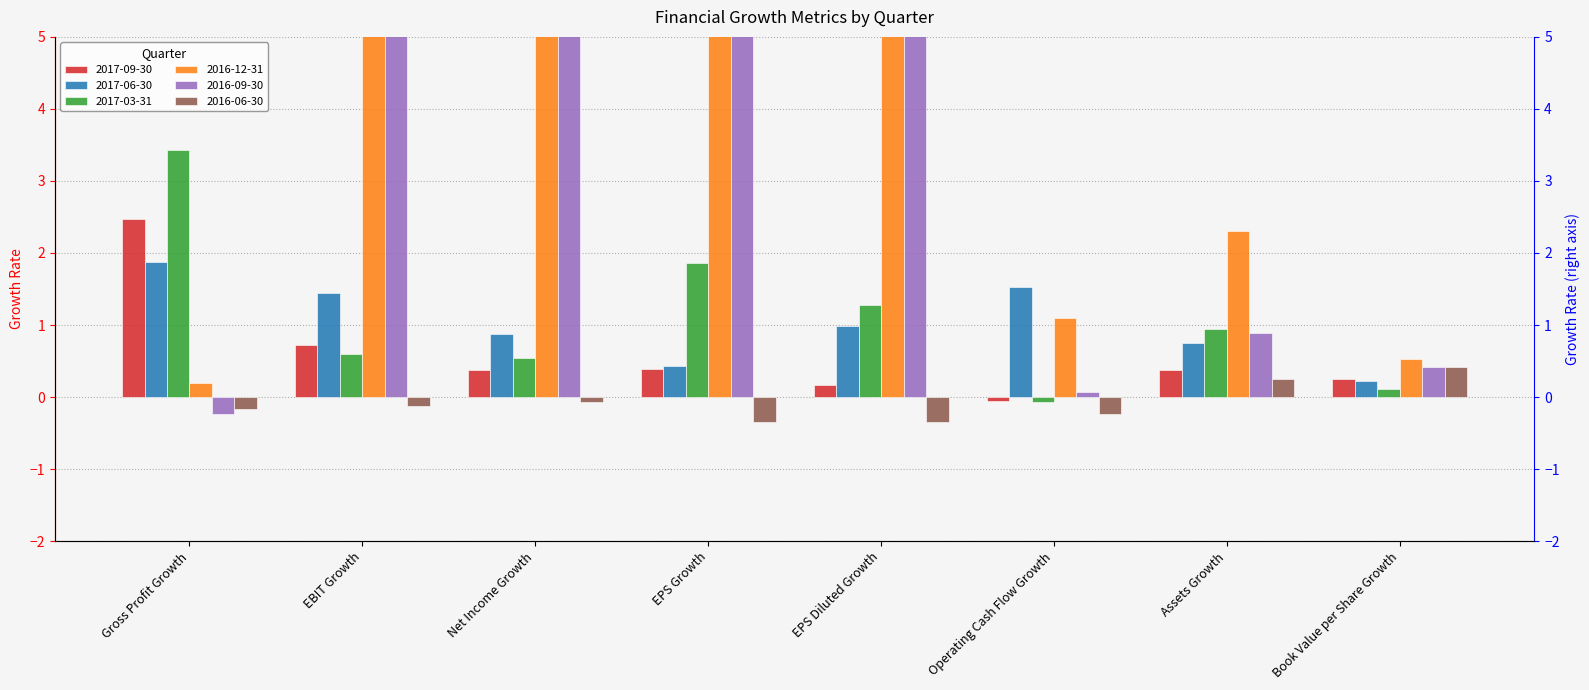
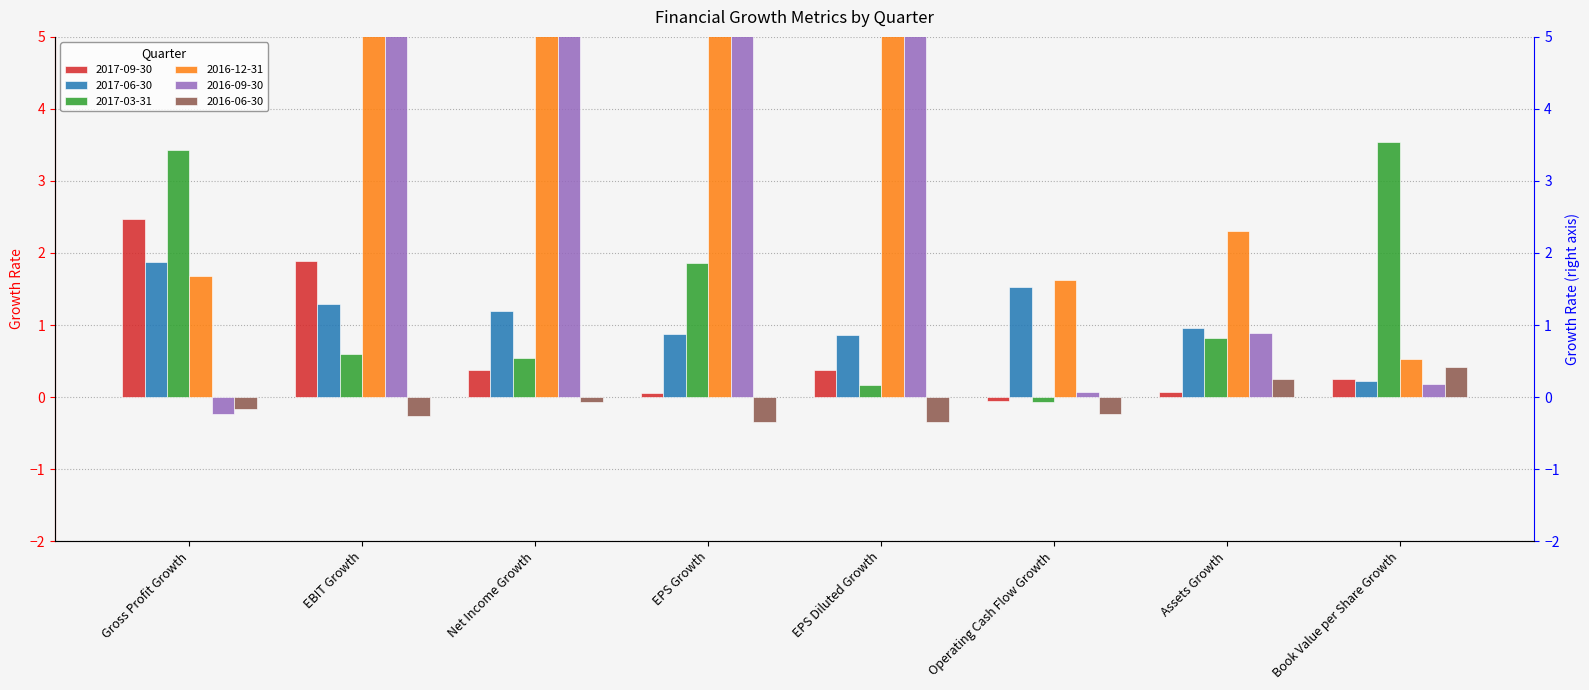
  {
    "2017-09-30": {
      "Gross Profit Growth": 2.5,
-     "EBIT Growth": 0.7,
+     "EBIT Growth": 1.9,
      "Net Income Growth": 0.4,
-     "EPS Growth": 0.4,
-     "EPS Diluted Growth": 0.2,
+     "EPS Growth": 0.1,
+     "EPS Diluted Growth": 0.4,
      "Operating Cash Flow Growth": -0.1,
-     "Assets Growth": 0.4,
+     "Assets Growth": 0.1,
      "Book Value per Share Growth": 0.3
    },
    "2017-06-30": {
      "Gross Profit Growth": 1.9,
-     "EBIT Growth": 1.4,
-     "Net Income Growth": 0.9,
-     "EPS Growth": 0.4,
-     "EPS Diluted Growth": 1.0,
+     "EBIT Growth": 1.3,
+     "Net Income Growth": 1.2,
+     "EPS Growth": 0.9,
+     "EPS Diluted Growth": 0.9,
      "Operating Cash Flow Growth": 1.5,
-     "Assets Growth": 0.7,
+     "Assets Growth": 1.0,
      "Book Value per Share Growth": 0.2
    },
    "2017-03-31": {
      "Gross Profit Growth": 3.4,
      "EBIT Growth": 0.6,
      "Net Income Growth": 0.5,
      "EPS Growth": 1.9,
-     "EPS Diluted Growth": 1.3,
+     "EPS Diluted Growth": 0.2,
      "Operating Cash Flow Growth": -0.1,
-     "Assets Growth": 0.9,
-     "Book Value per Share Growth": 0.1
+     "Assets Growth": 0.8,
+     "Book Value per Share Growth": 3.5
    },
    "2016-12-31": {
-     "Gross Profit Growth": 0.2,
-     "Operating Cash Flow Growth": 1.1,
+     "Gross Profit Growth": 1.7,
+     "Operating Cash Flow Growth": 1.6,
      "Assets Growth": 2.3,
      "Book Value per Share Growth": 0.5
    },
    "2016-09-30": {
      "Gross Profit Growth": -0.2,
      "Operating Cash Flow Growth": 0.1,
      "Assets Growth": 0.9,
-     "Book Value per Share Growth": 0.4
+     "Book Value per Share Growth": 0.2
    },
    "2016-06-30": {
      "Gross Profit Growth": -0.2,
-     "EBIT Growth": -0.1,
+     "EBIT Growth": -0.3,
      "Net Income Growth": -0.1,
      "EPS Growth": -0.3,
      "EPS Diluted Growth": -0.3,
      "Operating Cash Flow Growth": -0.2,
      "Assets Growth": 0.3,
      "Book Value per Share Growth": 0.4
    }
  }
